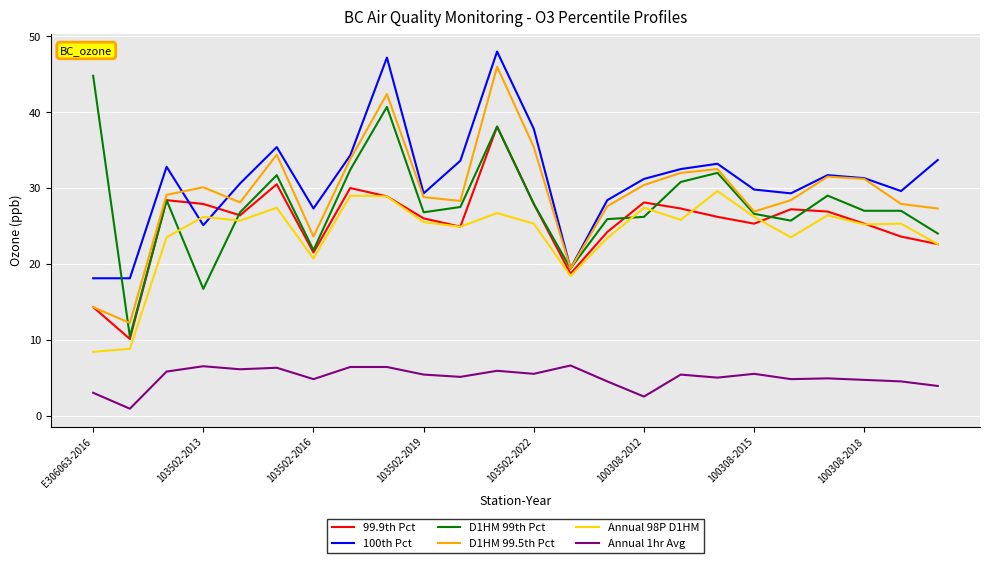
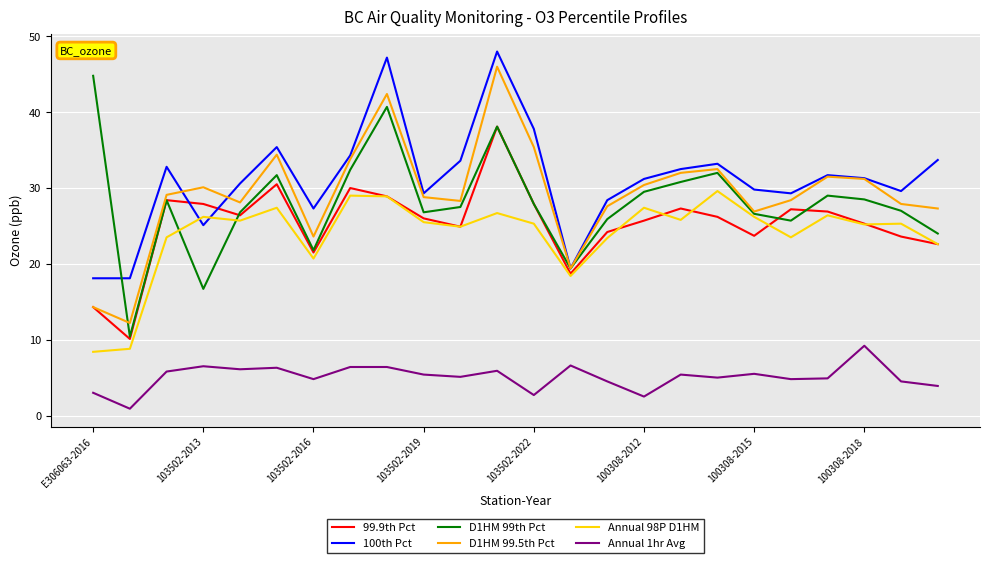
  {
    "99.9th Pct": {
      "103502-2013": 28,
      "103502-2019": 26,
-     "100308-2012": 28,
-     "100308-2015": 25
+     "100308-2012": 26,
+     "100308-2015": 24
    },
    "100th Pct": {
      "E306063-2016": 18,
      "103502-2013": 25,
      "103502-2016": 27,
      "103502-2019": 29,
      "103502-2022": 38,
      "100308-2012": 31,
      "100308-2015": 30
    },
    "D1HM 99th Pct": {
      "E306063-2016": 45,
      "103502-2013": 17,
      "103502-2019": 27,
-     "100308-2012": 26,
-     "100308-2018": 27
+     "100308-2012": 30,
+     "100308-2018": 29
    },
    "Annual 1hr Avg": {
      "E306063-2016": 3,
      "103502-2013": 7,
      "103502-2016": 5,
      "103502-2019": 5,
-     "103502-2022": 6,
+     "103502-2022": 3,
      "100308-2012": 3,
      "100308-2015": 6,
-     "100308-2018": 5
+     "100308-2018": 9
    }
  }
